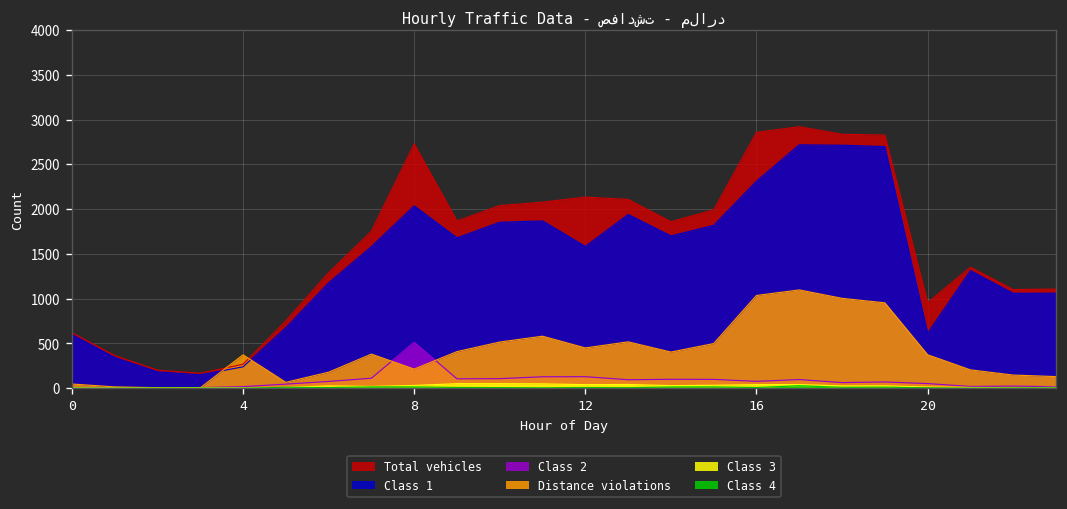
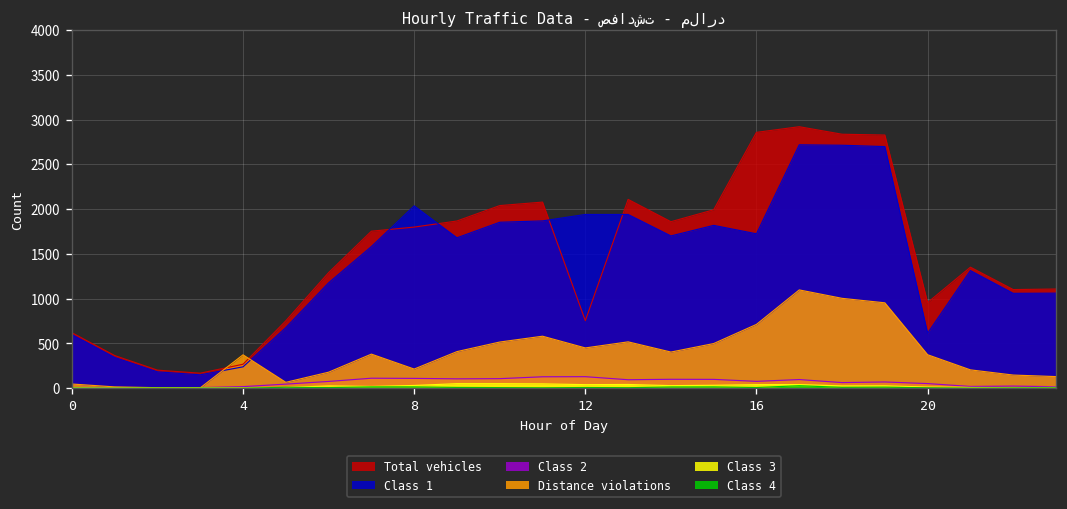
  {
    "Total vehicles": {
-     "8": 2700,
-     "12": 2100,
+     "8": 1800,
+     "12": 800,
      "16": 2900,
      "20": 1000
    },
    "Class 1": {
      "8": 2000,
-     "12": 1600,
-     "16": 2300,
+     "12": 1900,
+     "16": 1700,
      "20": 600
    },
    "Class 2": {
-     "8": 500,
+     "8": 100,
      "12": 100,
      "16": 100,
      "20": 100
    },
    "Distance violations": {
      "0": 0,
      "4": 400,
      "8": 200,
      "12": 500,
-     "16": 1000,
+     "16": 700,
      "20": 400
    }
  }
